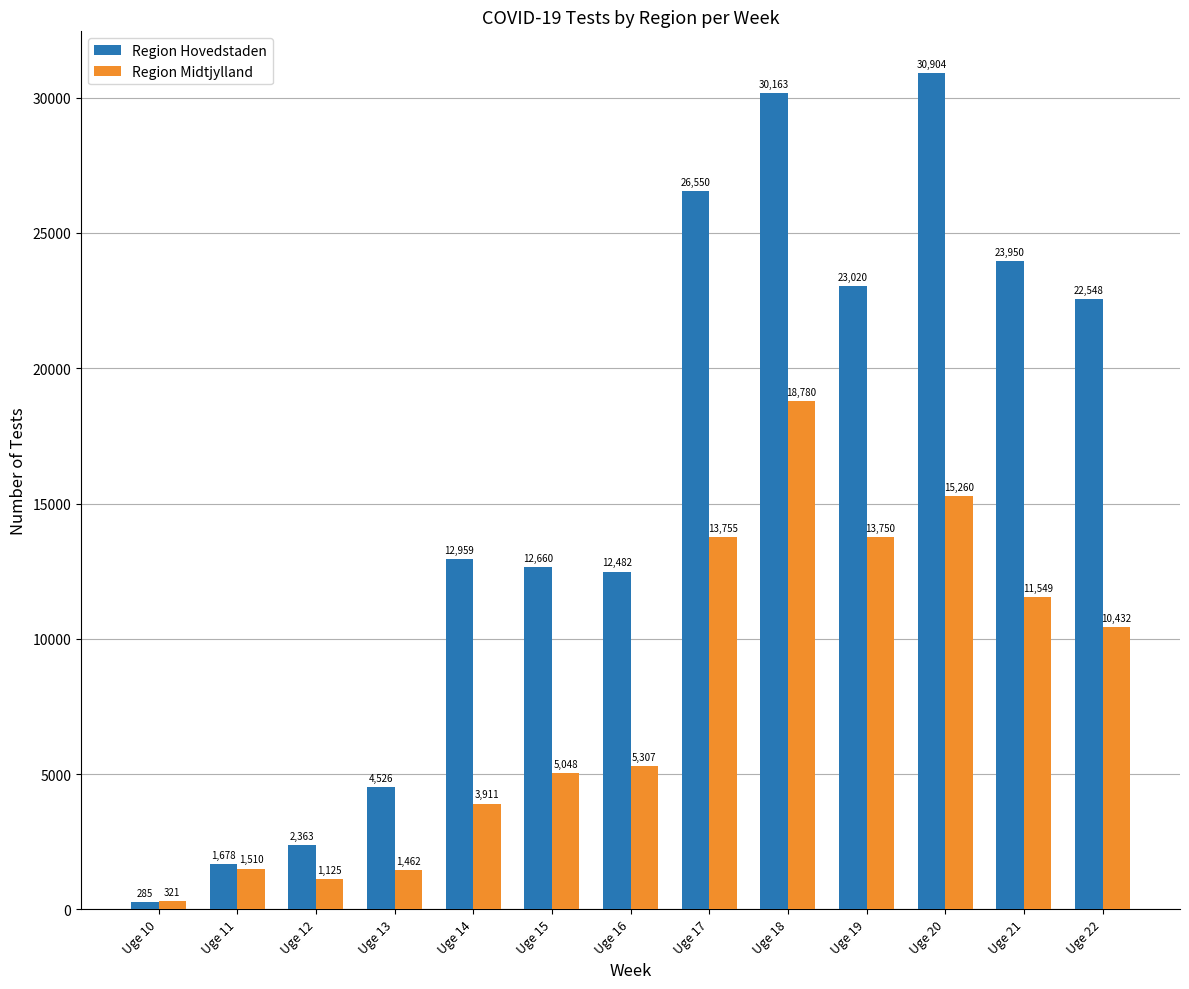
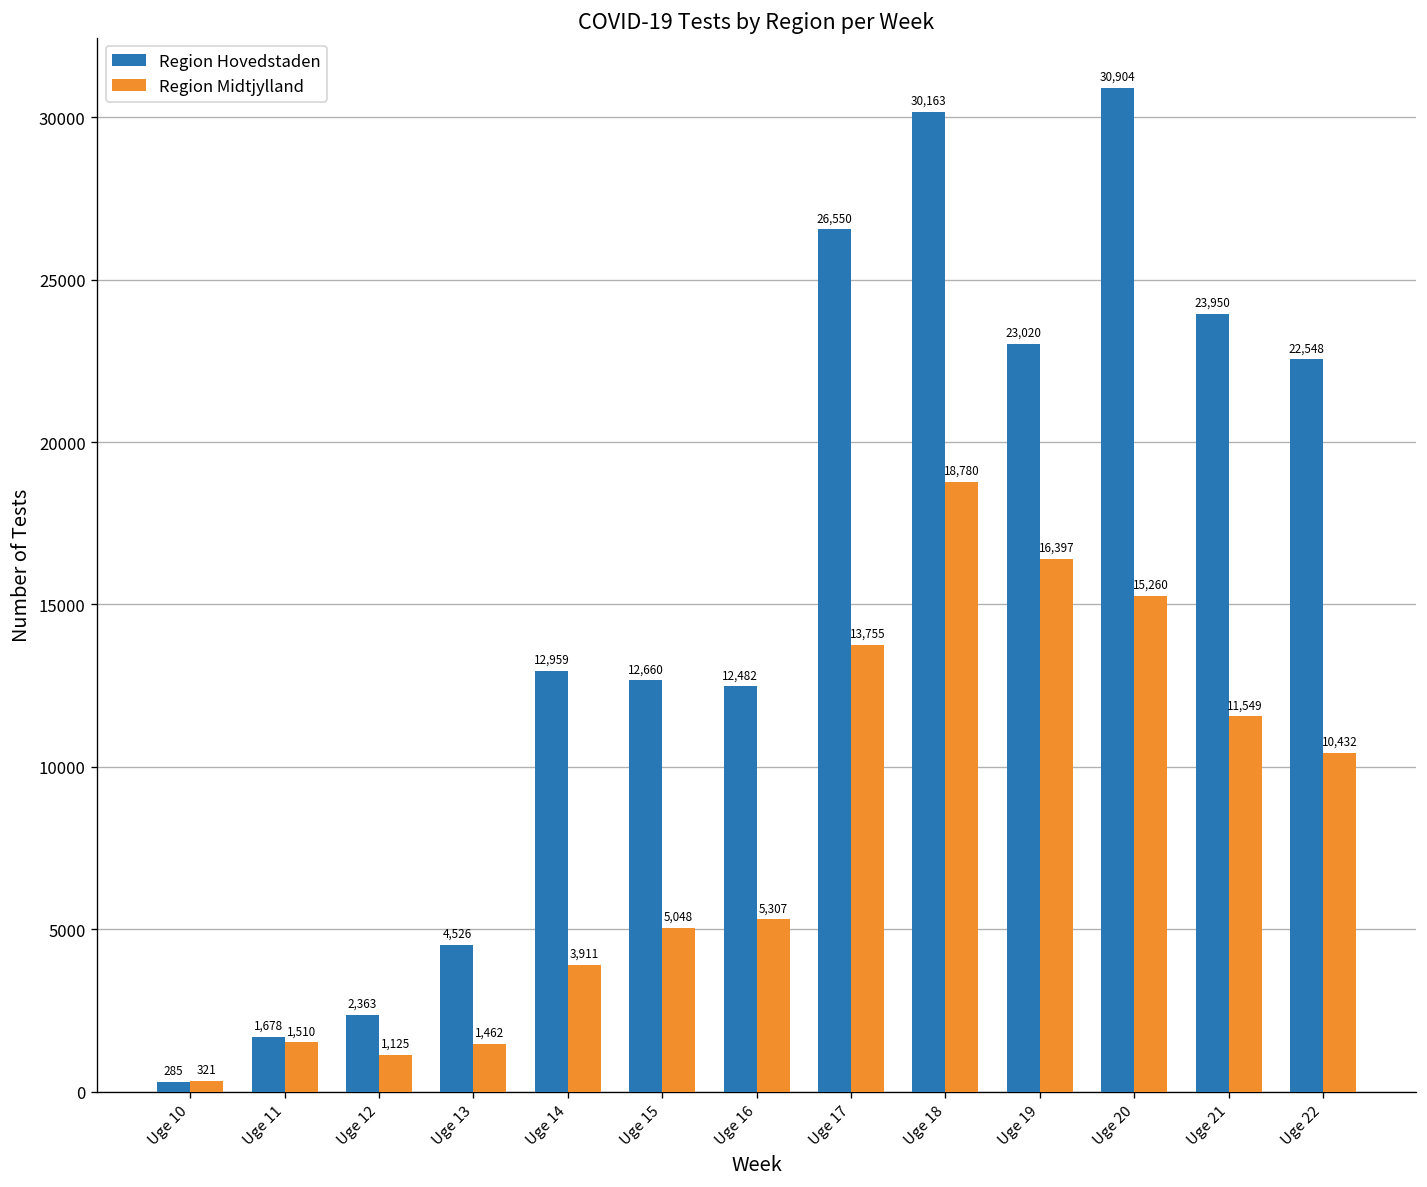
  {
    "Region Hovedstaden": {
      "Uge 10": "285",
      "Uge 11": "1,678",
      "Uge 12": "2,363",
      "Uge 13": "4,526",
      "Uge 14": "12,959",
      "Uge 15": "12,660",
      "Uge 16": "12,482",
      "Uge 17": "26,550",
      "Uge 18": "30,163",
      "Uge 19": "23,020",
      "Uge 20": "30,904",
      "Uge 21": "23,950",
      "Uge 22": "22,548"
    },
    "Region Midtjylland": {
      "Uge 10": "321",
      "Uge 11": "1,510",
      "Uge 12": "1,125",
      "Uge 13": "1,462",
      "Uge 14": "3,911",
      "Uge 15": "5,048",
      "Uge 16": "5,307",
      "Uge 17": "13,755",
      "Uge 18": "18,780",
-     "Uge 19": "13,750",
+     "Uge 19": "16,397",
      "Uge 20": "15,260",
      "Uge 21": "11,549",
      "Uge 22": "10,432"
    }
  }
